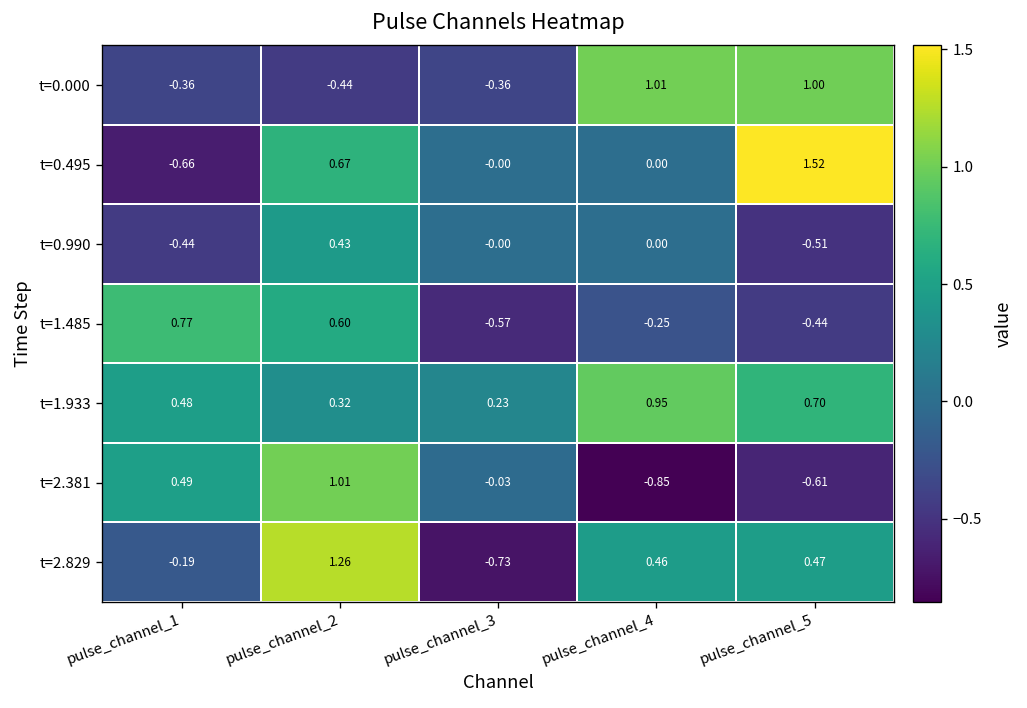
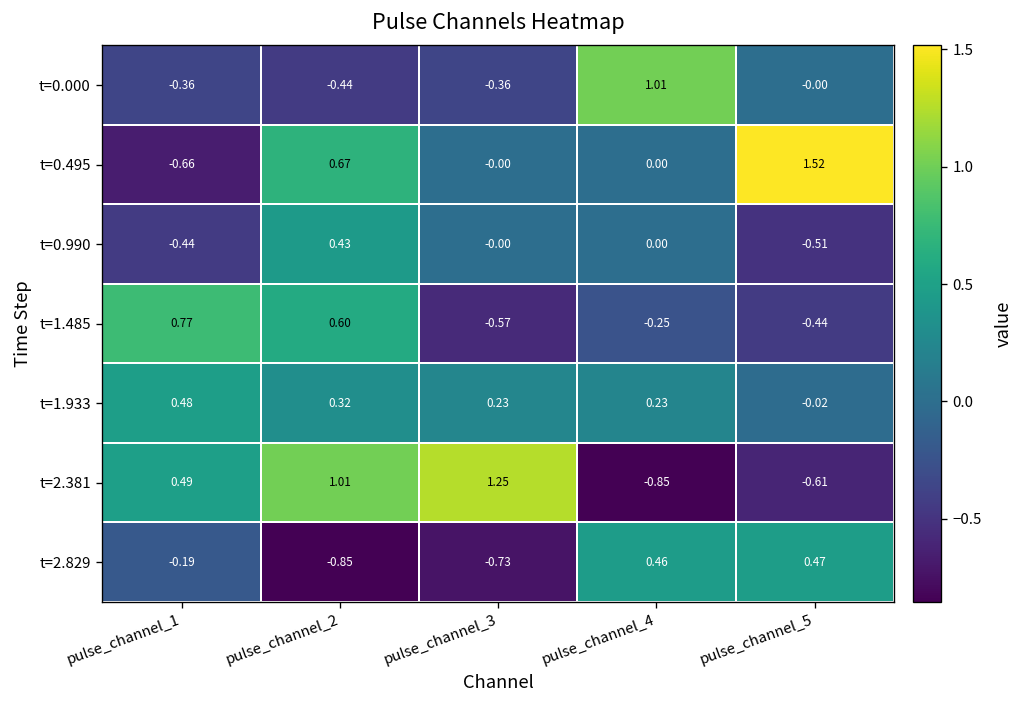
  {
    "t=0.000": {
      "pulse_channel_1": -0.36,
      "pulse_channel_2": -0.44,
      "pulse_channel_3": -0.36,
      "pulse_channel_4": 1.01,
-     "pulse_channel_5": 1.00
+     "pulse_channel_5": -0.00
    },
    "t=0.495": {
      "pulse_channel_1": -0.66,
      "pulse_channel_2": 0.67,
      "pulse_channel_3": -0.00,
      "pulse_channel_4": 0.00,
      "pulse_channel_5": 1.52
    },
    "t=0.990": {
      "pulse_channel_1": -0.44,
      "pulse_channel_2": 0.43,
      "pulse_channel_3": -0.00,
      "pulse_channel_4": 0.00,
      "pulse_channel_5": -0.51
    },
    "t=1.485": {
      "pulse_channel_1": 0.77,
      "pulse_channel_2": 0.60,
      "pulse_channel_3": -0.57,
      "pulse_channel_4": -0.25,
      "pulse_channel_5": -0.44
    },
    "t=1.933": {
      "pulse_channel_1": 0.48,
      "pulse_channel_2": 0.32,
      "pulse_channel_3": 0.23,
-     "pulse_channel_4": 0.95,
-     "pulse_channel_5": 0.70
+     "pulse_channel_4": 0.23,
+     "pulse_channel_5": -0.02
    },
    "t=2.381": {
      "pulse_channel_1": 0.49,
      "pulse_channel_2": 1.01,
-     "pulse_channel_3": -0.03,
+     "pulse_channel_3": 1.25,
      "pulse_channel_4": -0.85,
      "pulse_channel_5": -0.61
    },
    "t=2.829": {
      "pulse_channel_1": -0.19,
-     "pulse_channel_2": 1.26,
+     "pulse_channel_2": -0.85,
      "pulse_channel_3": -0.73,
      "pulse_channel_4": 0.46,
      "pulse_channel_5": 0.47
    }
  }
